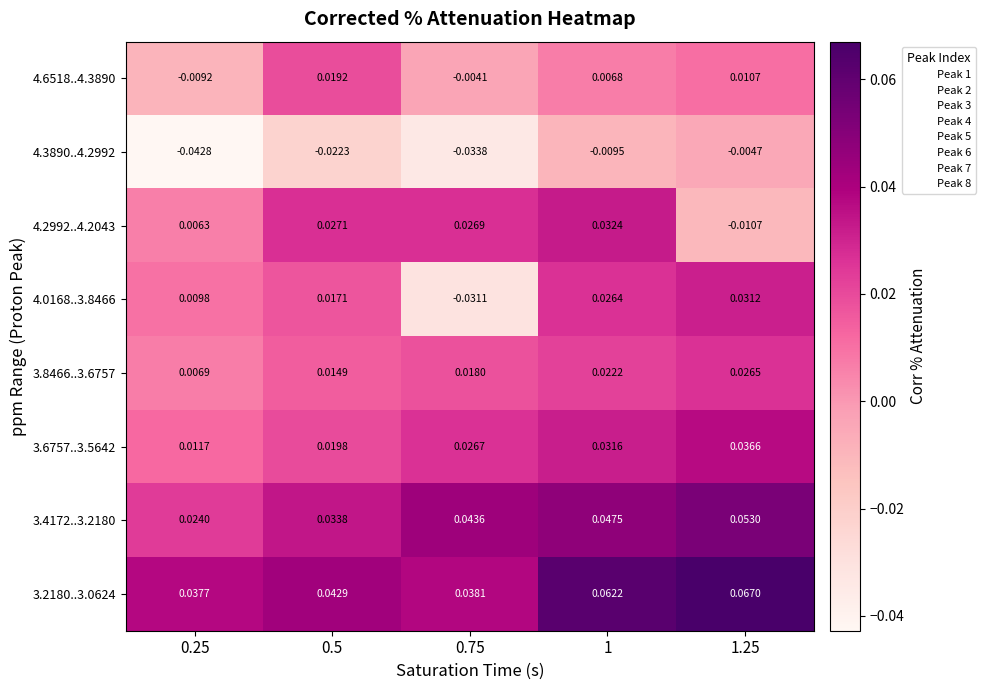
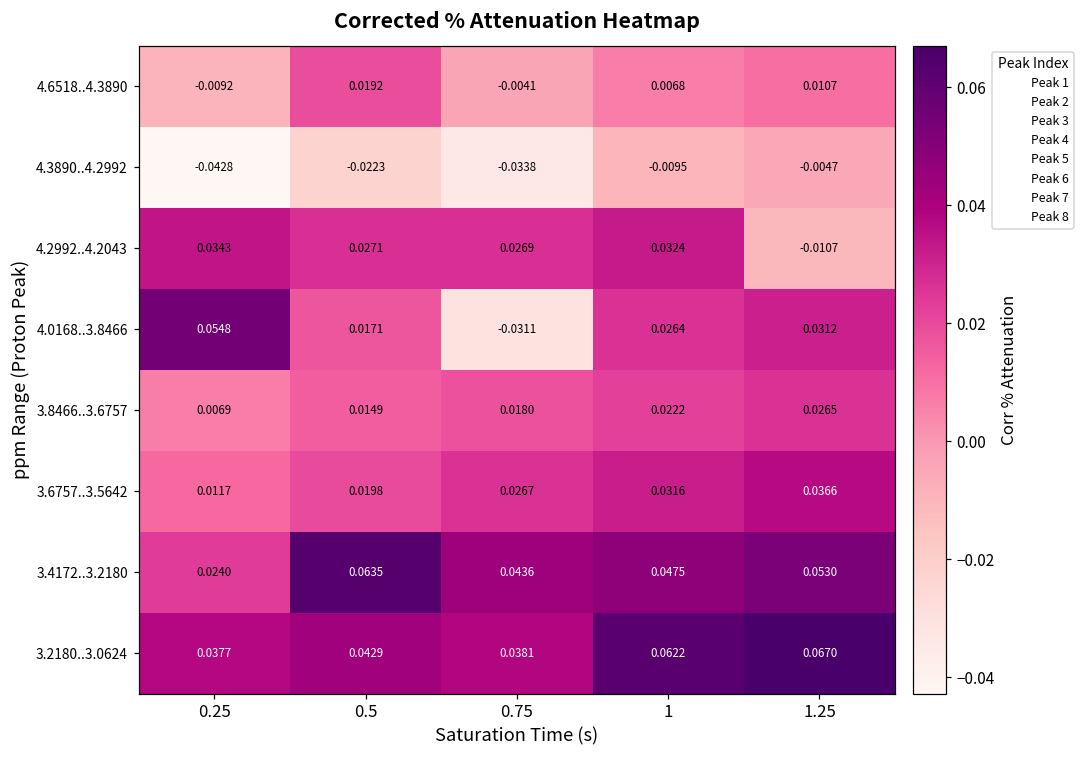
  {
    "4.6518..4.3890": {
      "0.25": -0.0092,
      "0.5": 0.0192,
      "0.75": -0.0041,
      "1": 0.0068,
      "1.25": 0.0107
    },
    "4.3890..4.2992": {
      "0.25": -0.0428,
      "0.5": -0.0223,
      "0.75": -0.0338,
      "1": -0.0095,
      "1.25": -0.0047
    },
    "4.2992..4.2043": {
-     "0.25": 0.0063,
+     "0.25": 0.0343,
      "0.5": 0.0271,
      "0.75": 0.0269,
      "1": 0.0324,
      "1.25": -0.0107
    },
    "4.0168..3.8466": {
-     "0.25": 0.0098,
+     "0.25": 0.0548,
      "0.5": 0.0171,
      "0.75": -0.0311,
      "1": 0.0264,
      "1.25": 0.0312
    },
    "3.8466..3.6757": {
      "0.25": 0.0069,
      "0.5": 0.0149,
      "0.75": 0.0180,
      "1": 0.0222,
      "1.25": 0.0265
    },
    "3.6757..3.5642": {
      "0.25": 0.0117,
      "0.5": 0.0198,
      "0.75": 0.0267,
      "1": 0.0316,
      "1.25": 0.0366
    },
    "3.4172..3.2180": {
      "0.25": 0.0240,
-     "0.5": 0.0338,
+     "0.5": 0.0635,
      "0.75": 0.0436,
      "1": 0.0475,
      "1.25": 0.0530
    },
    "3.2180..3.0624": {
      "0.25": 0.0377,
      "0.5": 0.0429,
      "0.75": 0.0381,
      "1": 0.0622,
      "1.25": 0.0670
    }
  }
